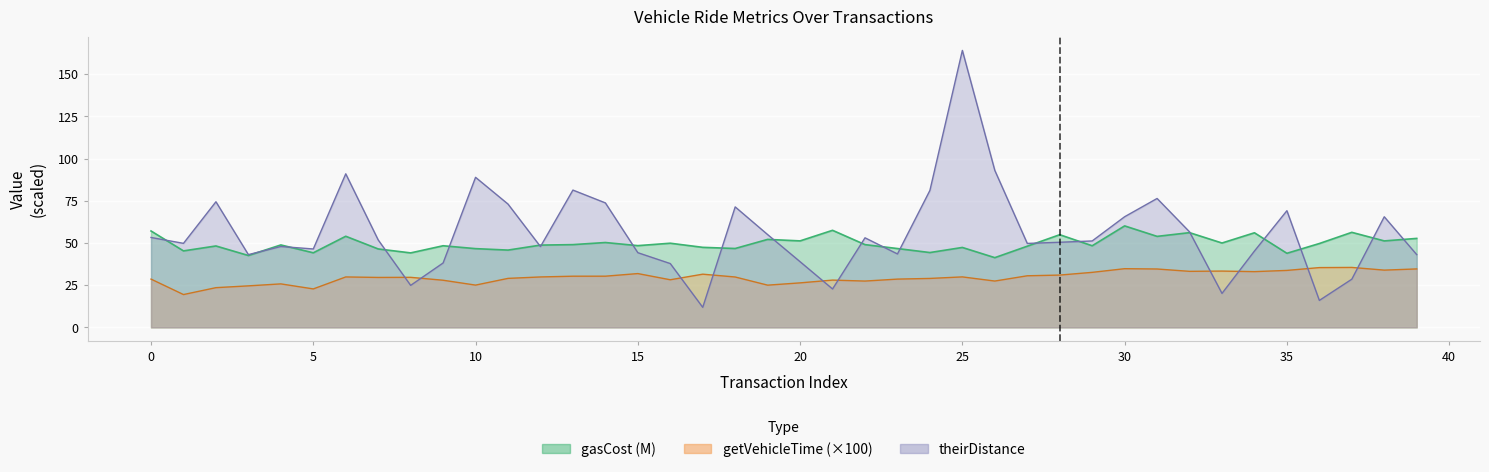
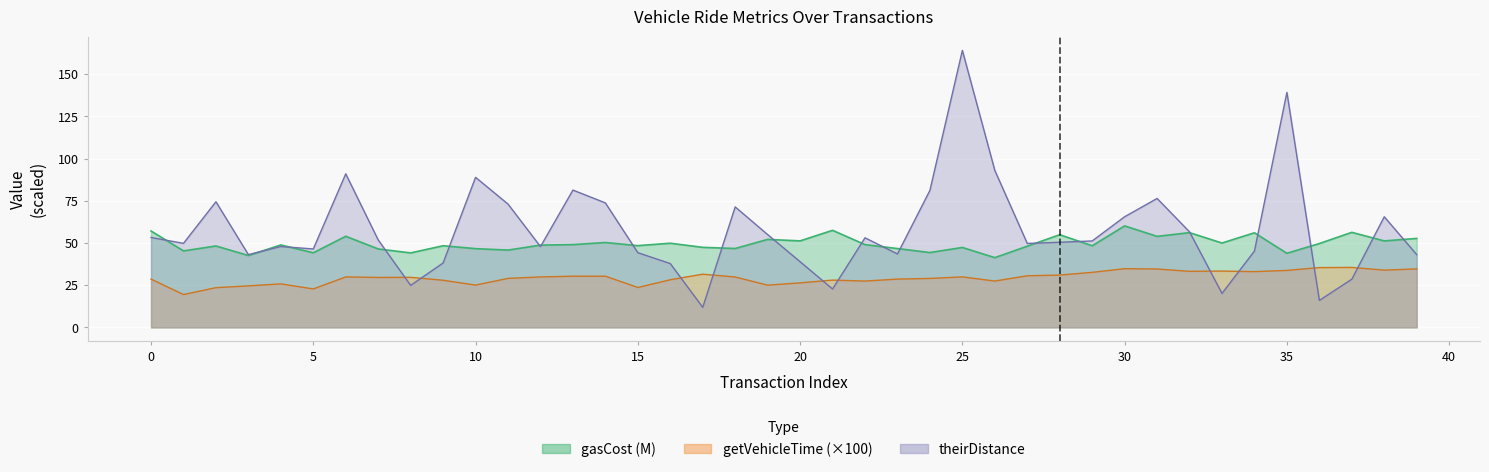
  {
    "gasCost (M)": {
      "0": 57,
      "5": 44,
      "10": 47,
      "15": 48,
      "20": 51,
      "25": 47,
      "30": 60,
      "35": 44
    },
    "getVehicleTime (×100)": {
      "0": 29,
      "5": 23,
      "10": 25,
-     "15": 32,
+     "15": 24,
      "20": 26,
      "25": 30,
      "30": 35,
      "35": 34
    },
    "theirDistance": {
      "0": 53,
      "5": 46,
      "10": 89,
      "15": 44,
      "20": 39,
      "25": 164,
      "30": 66,
-     "35": 69
+     "35": 139
    }
  }
